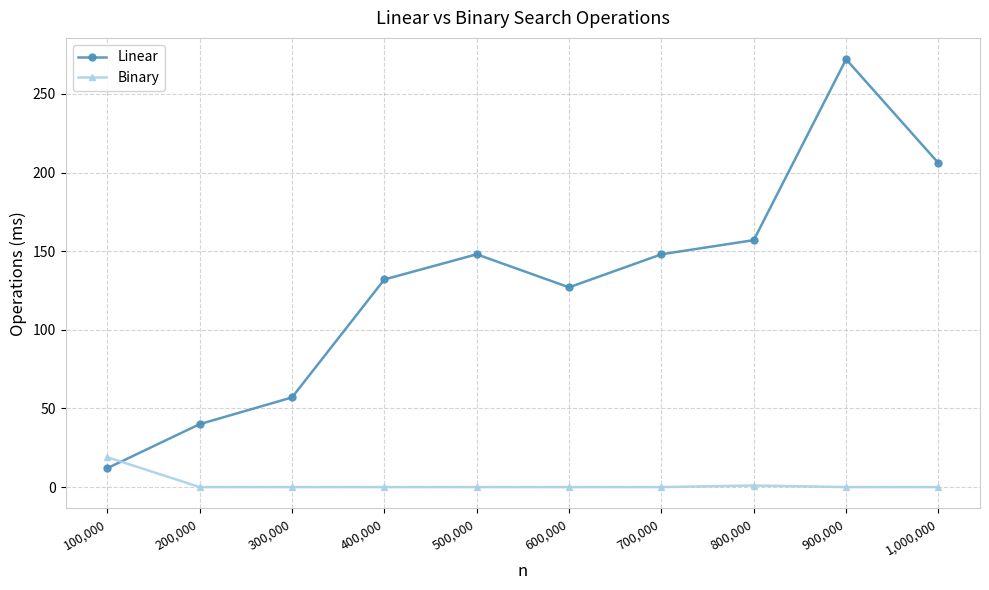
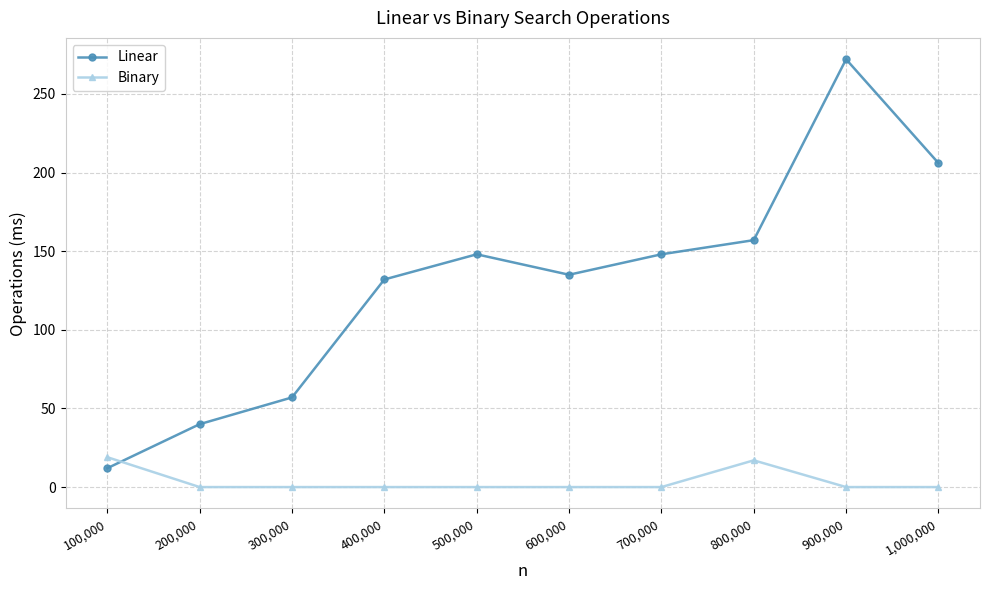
  {
    "Linear": {
      "100,000": 12,
      "200,000": 40,
      "300,000": 57,
      "400,000": 132,
      "500,000": 148,
-     "600,000": 127,
+     "600,000": 135,
      "700,000": 148,
      "800,000": 157,
      "900,000": 272,
      "1,000,000": 206
    },
    "Binary": {
      "100,000": 19,
      "200,000": 0,
      "300,000": 0,
      "400,000": 0,
      "500,000": 0,
      "600,000": 0,
      "700,000": 0,
-     "800,000": 1,
+     "800,000": 17,
      "900,000": 0,
      "1,000,000": 0
    }
  }
